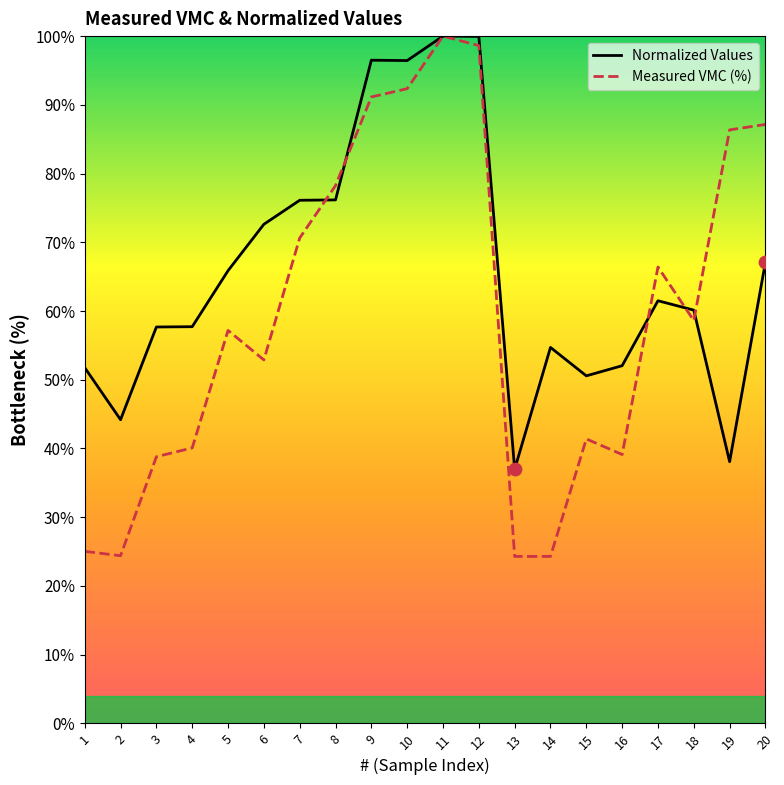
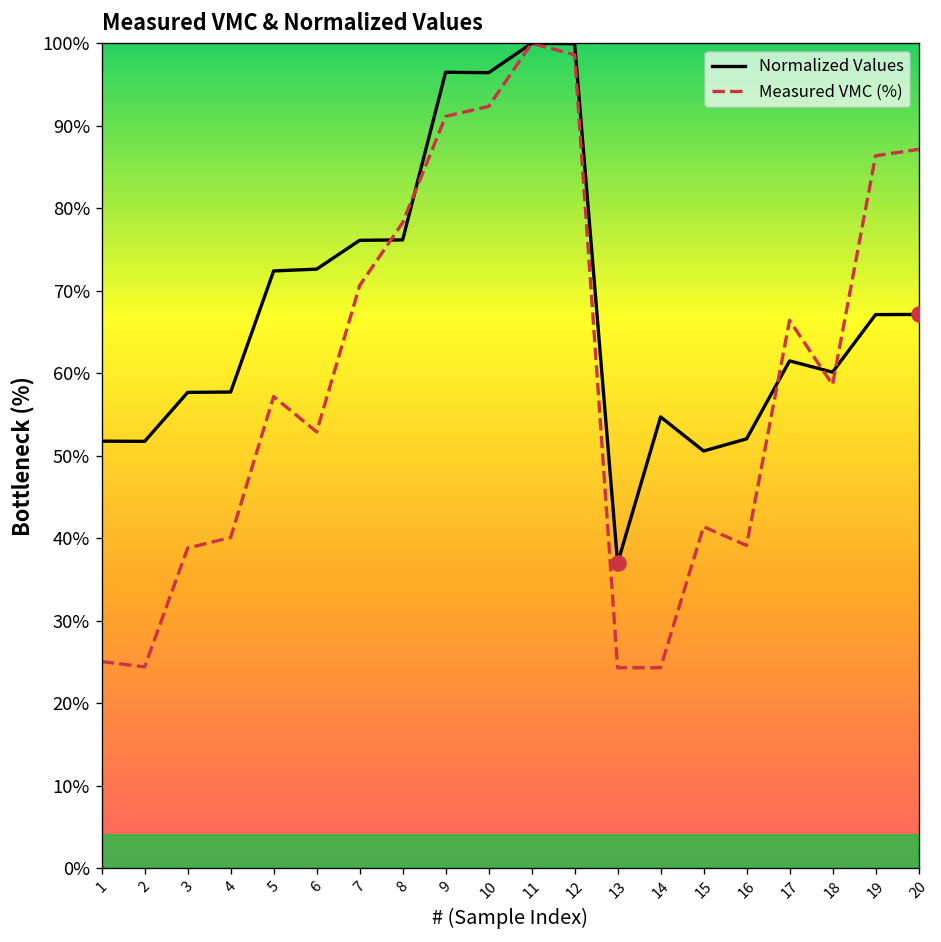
  {
    "Normalized Values": {
      "1": "52%",
-     "2": "44%",
+     "2": "52%",
      "3": "58%",
      "4": "58%",
-     "5": "66%",
+     "5": "72%",
      "6": "73%",
      "7": "76%",
      "8": "76%",
      "9": "96%",
      "10": "96%",
      "12": "100%",
      "14": "55%",
      "15": "51%",
      "16": "52%",
      "17": "61%",
      "18": "60%",
-     "19": "38%"
+     "19": "67%"
    }
  }
